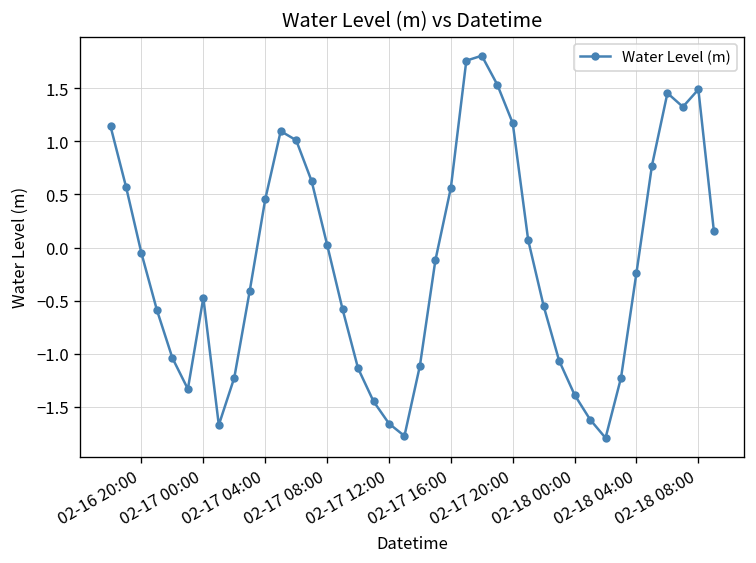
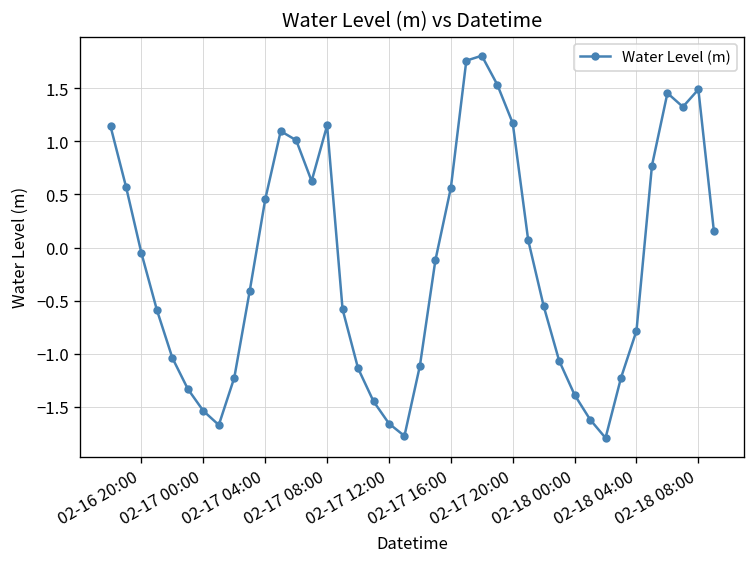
  {
    "02-16 20:00": -0.1,
-   "02-17 00:00": -0.5,
+   "02-17 00:00": -1.5,
    "02-17 04:00": 0.5,
-   "02-17 08:00": 0.0,
+   "02-17 08:00": 1.1,
    "02-17 12:00": -1.7,
    "02-17 16:00": 0.6,
    "02-17 20:00": 1.2,
    "02-18 00:00": -1.4,
-   "02-18 04:00": -0.2,
+   "02-18 04:00": -0.8,
    "02-18 08:00": 1.5
  }
